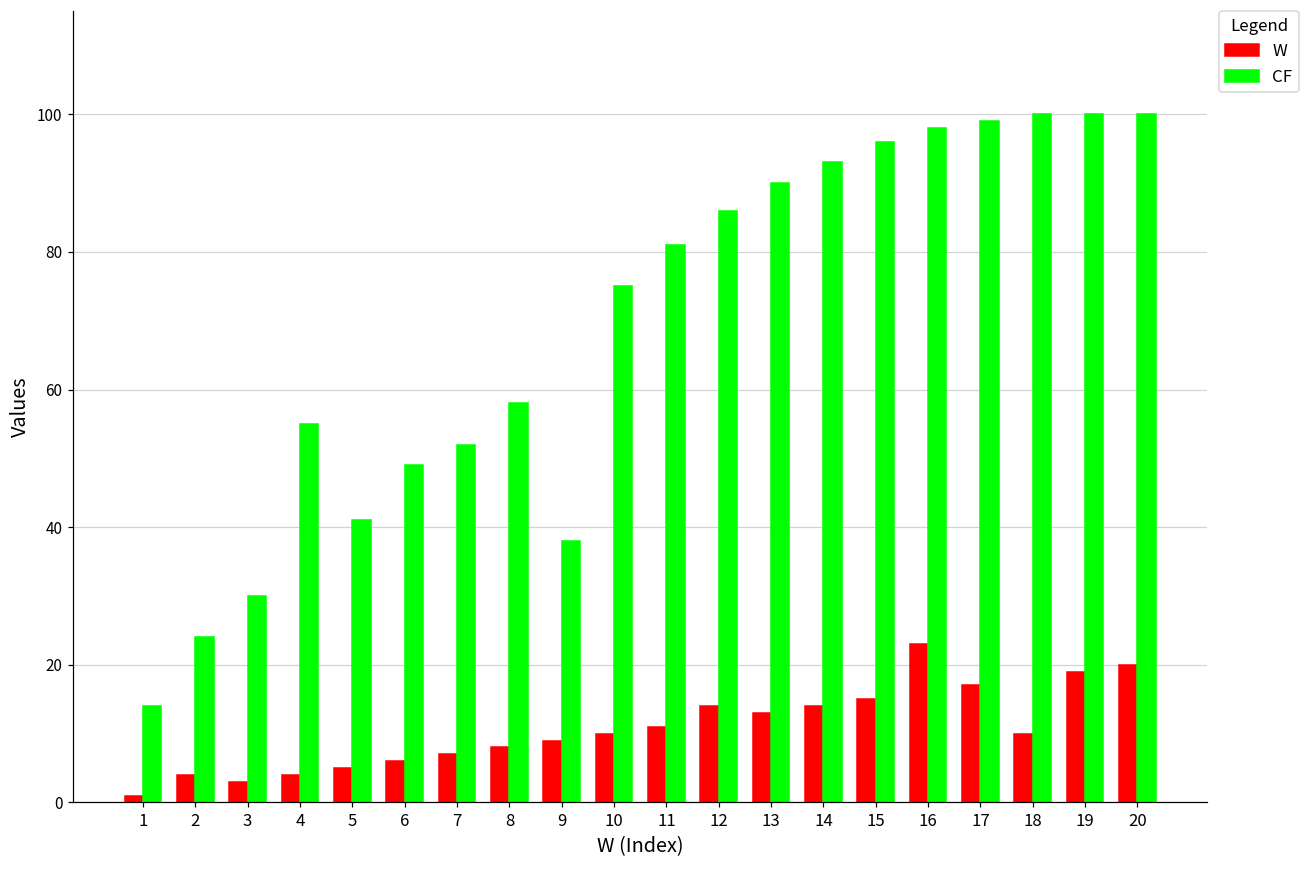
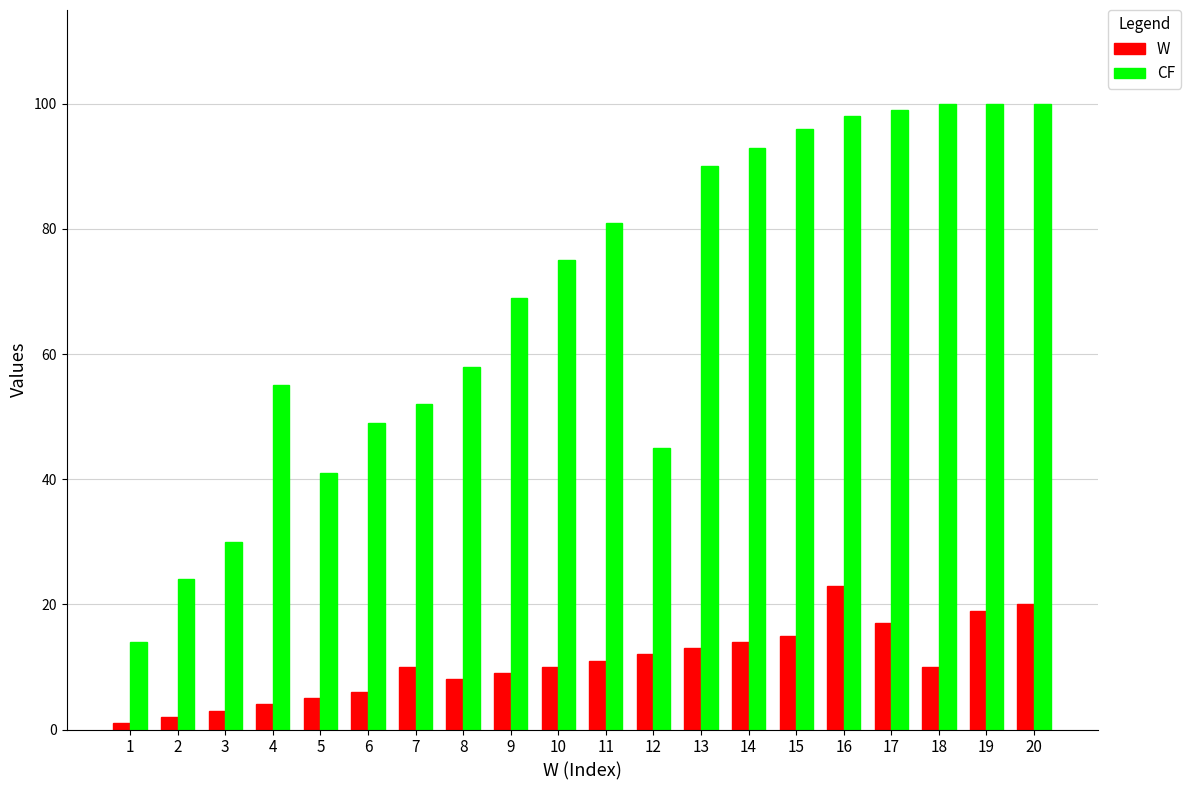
  {
    "W": {
      "1": 1,
-     "2": 4,
+     "2": 2,
      "3": 3,
      "4": 4,
      "5": 5,
      "6": 6,
-     "7": 7,
+     "7": 10,
      "8": 8,
      "9": 9,
      "10": 10,
      "11": 11,
-     "12": 14,
+     "12": 12,
      "13": 13,
      "14": 14,
      "15": 15,
      "16": 23,
      "17": 17,
      "18": 10,
      "19": 19,
      "20": 20
    },
    "CF": {
      "1": 14,
      "2": 24,
      "3": 30,
      "4": 55,
      "5": 41,
      "6": 49,
      "7": 52,
      "8": 58,
-     "9": 38,
+     "9": 69,
      "10": 75,
      "11": 81,
-     "12": 86,
+     "12": 45,
      "13": 90,
      "14": 93,
      "15": 96,
      "16": 98,
      "17": 99,
      "18": 100,
      "19": 100,
      "20": 100
    }
  }
